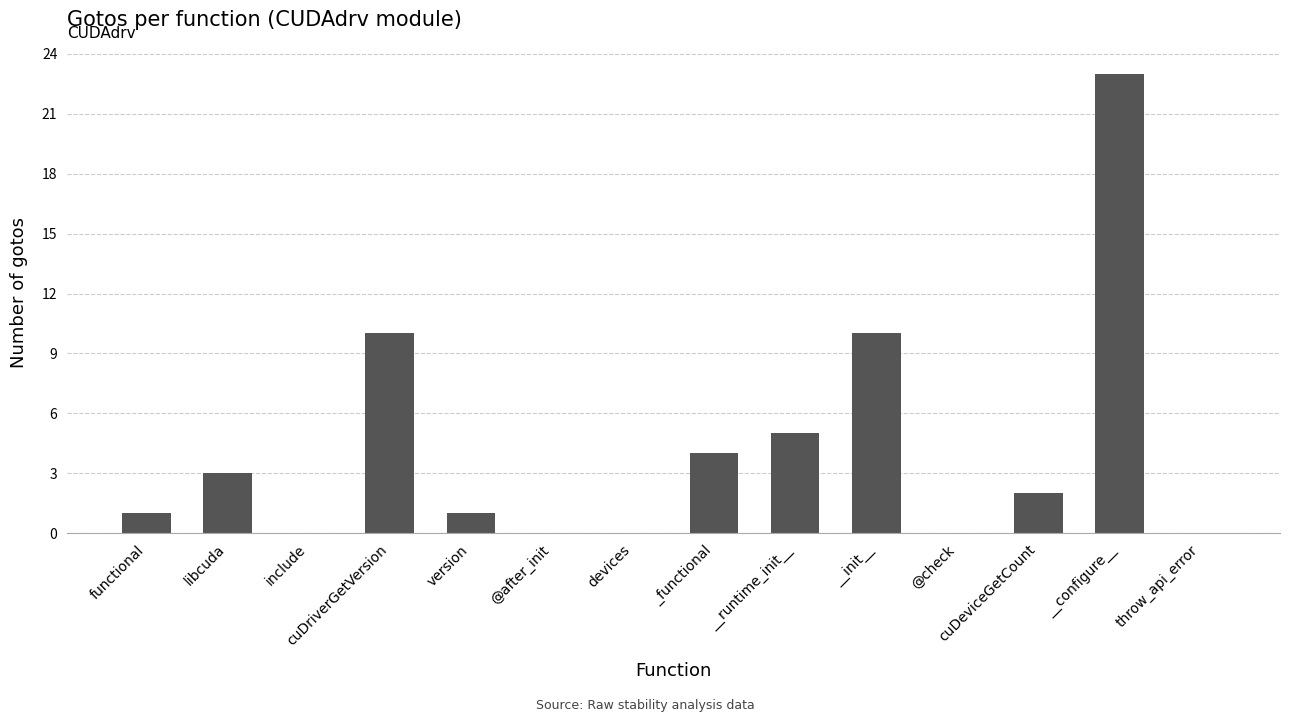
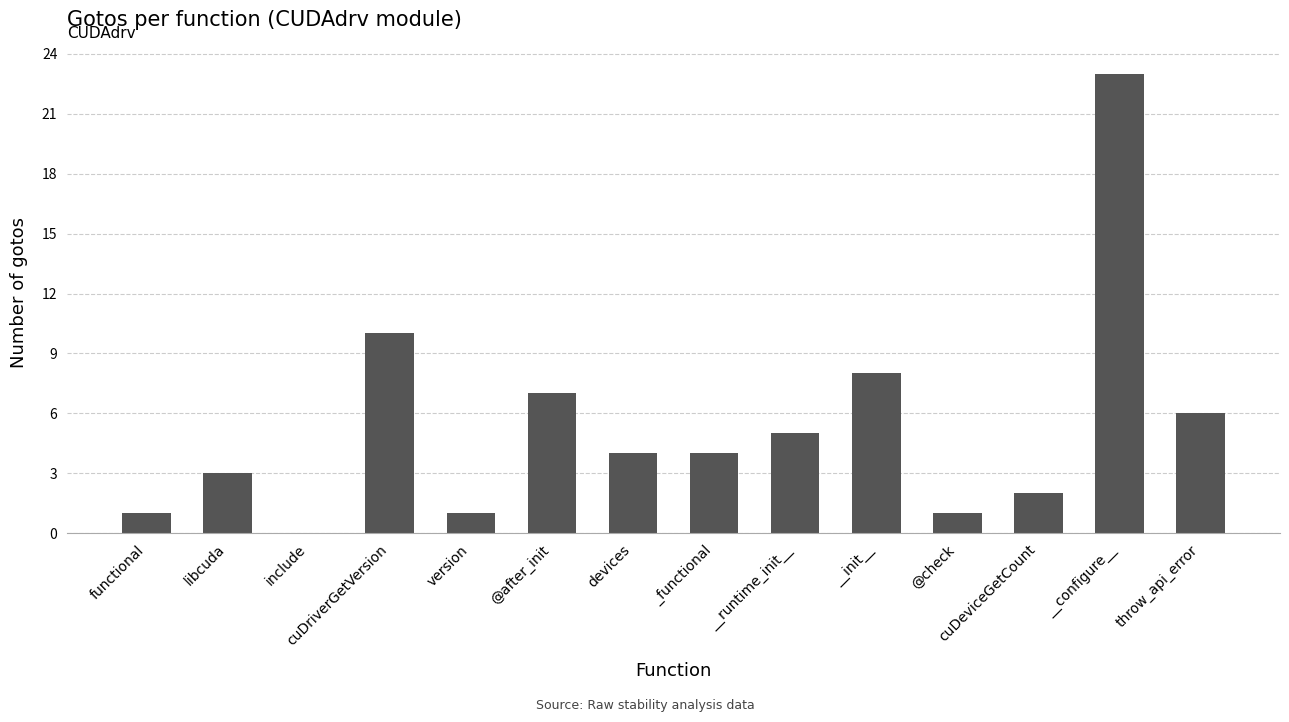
  {
    "functional": 1,
    "libcuda": 3,
    "include": 0,
    "cuDriverGetVersion": 10,
    "version": 1,
-   "@after_init": 0,
-   "devices": 0,
+   "@after_init": 7,
+   "devices": 4,
    "_functional": 4,
    "__runtime_init__": 5,
-   "__init__": 10,
-   "@check": 0,
+   "__init__": 8,
+   "@check": 1,
    "cuDeviceGetCount": 2,
    "__configure__": 23,
-   "throw_api_error": 0
+   "throw_api_error": 6
  }
